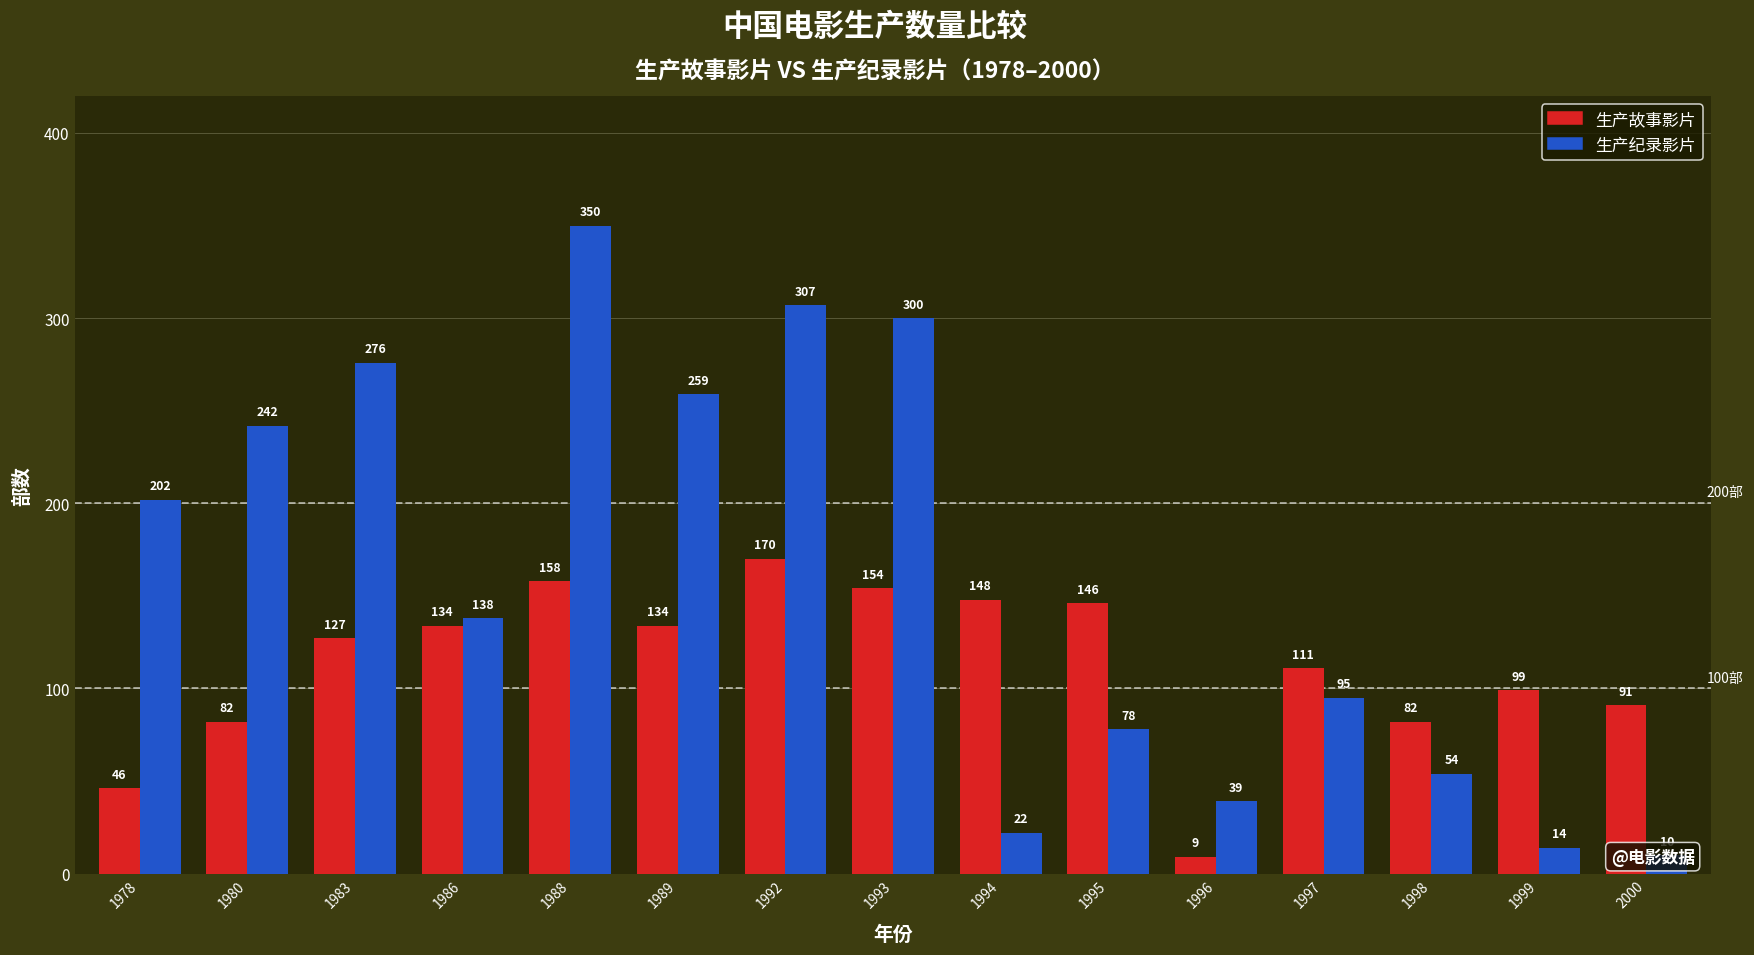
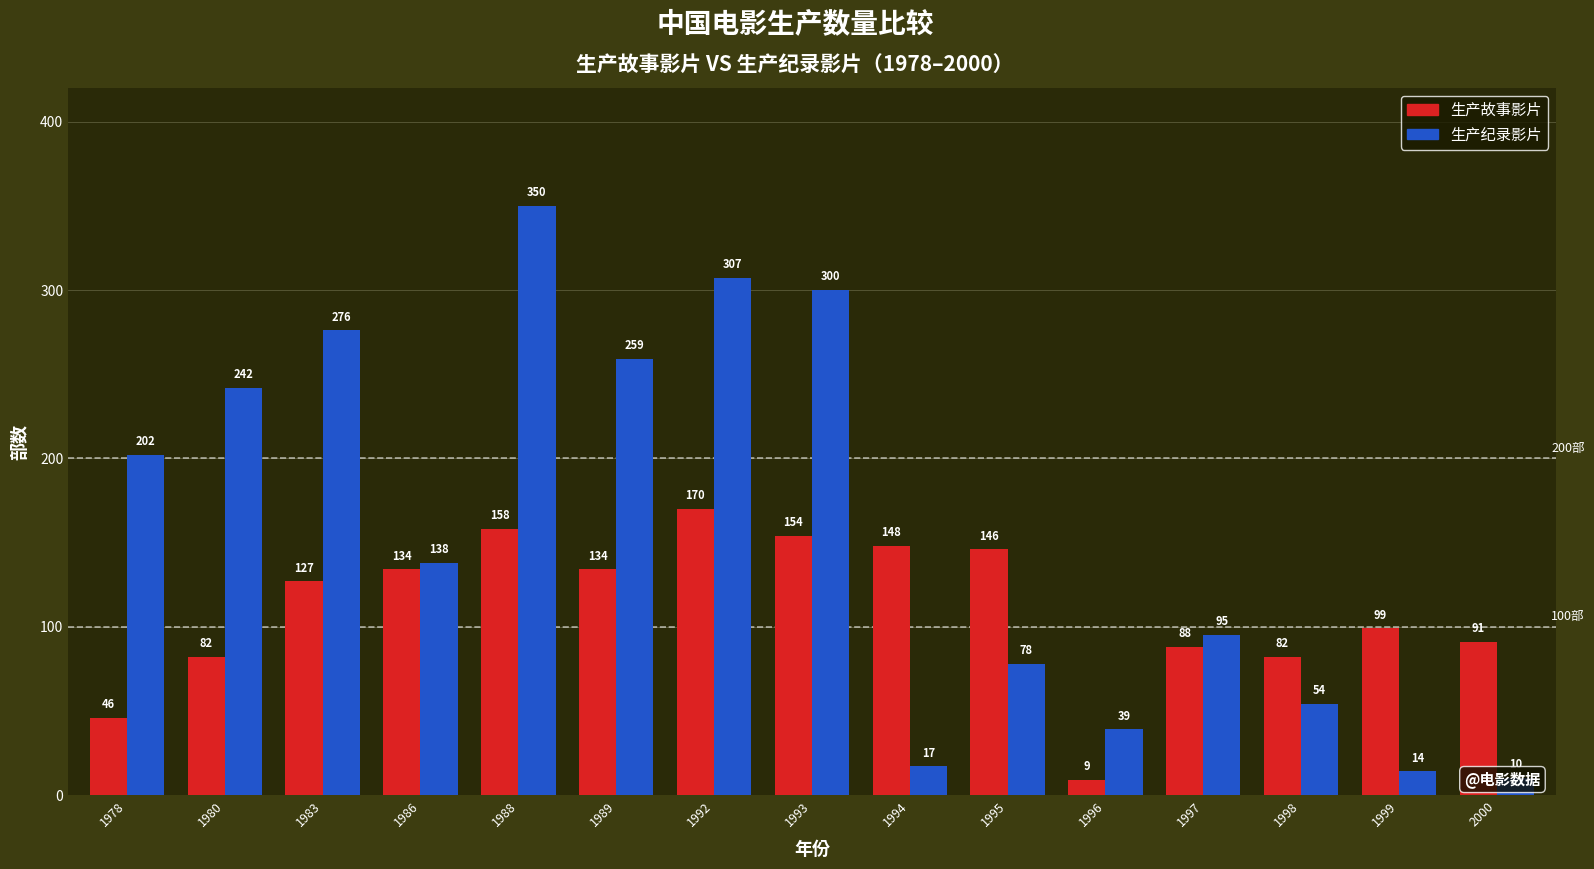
  {
    "生产故事影片": {
      "1978": 46,
      "1980": 82,
      "1983": 127,
      "1986": 134,
      "1988": 158,
      "1989": 134,
      "1992": 170,
      "1993": 154,
      "1994": 148,
      "1995": 146,
      "1996": 9,
-     "1997": 111,
+     "1997": 88,
      "1998": 82,
      "1999": 99,
      "2000": 91
    },
    "生产纪录影片": {
      "1978": 202,
      "1980": 242,
      "1983": 276,
      "1986": 138,
      "1988": 350,
      "1989": 259,
      "1992": 307,
      "1993": 300,
-     "1994": 22,
+     "1994": 17,
      "1995": 78,
      "1996": 39,
      "1997": 95,
      "1998": 54,
      "1999": 14
    }
  }
